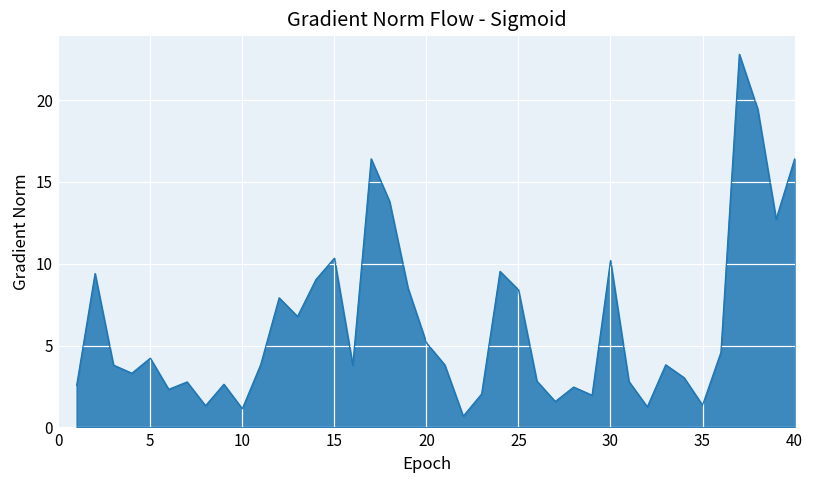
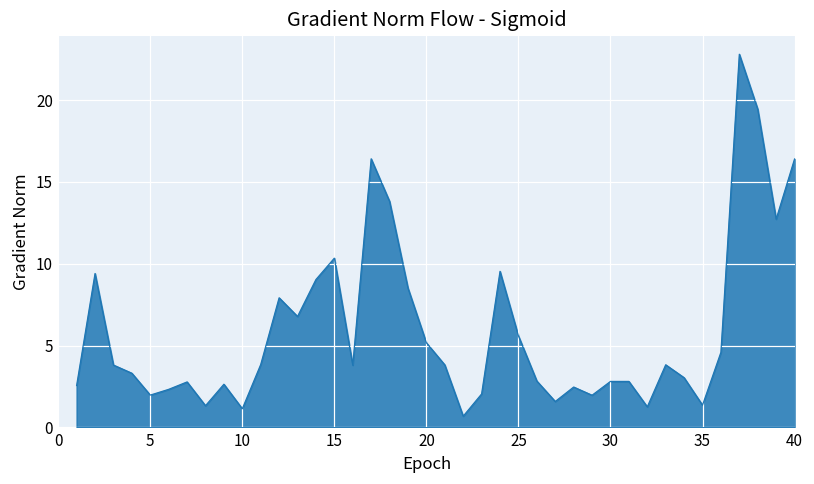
  {
-   "5": 4.2,
+   "5": 2.0,
    "10": 1.1,
    "15": 10.3,
    "20": 5.2,
-   "25": 8.4,
-   "30": 10.2,
+   "25": 5.6,
+   "30": 2.8,
    "35": 1.4,
    "40": 16.4
  }
